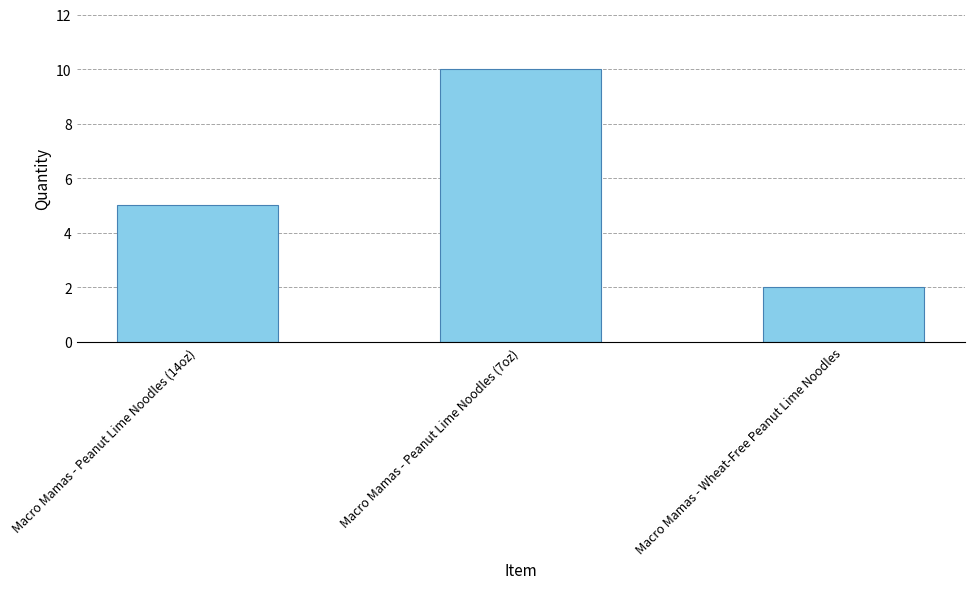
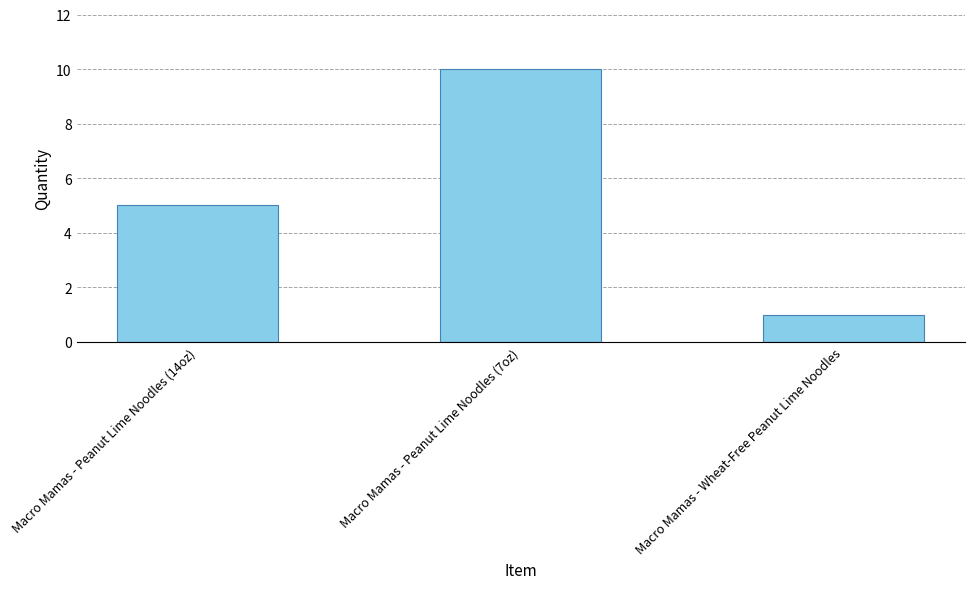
  {
    "Macro Mamas - Peanut Lime Noodles (14oz)": 5,
    "Macro Mamas - Peanut Lime Noodles (7oz)": 10,
-   "Macro Mamas - Wheat-Free Peanut Lime Noodles": 2
+   "Macro Mamas - Wheat-Free Peanut Lime Noodles": 1
  }
